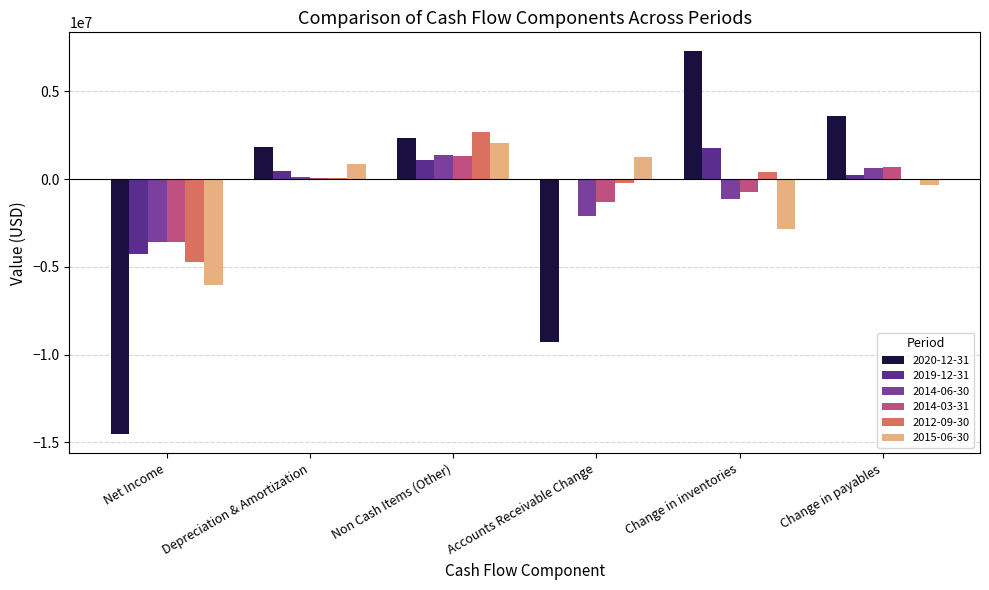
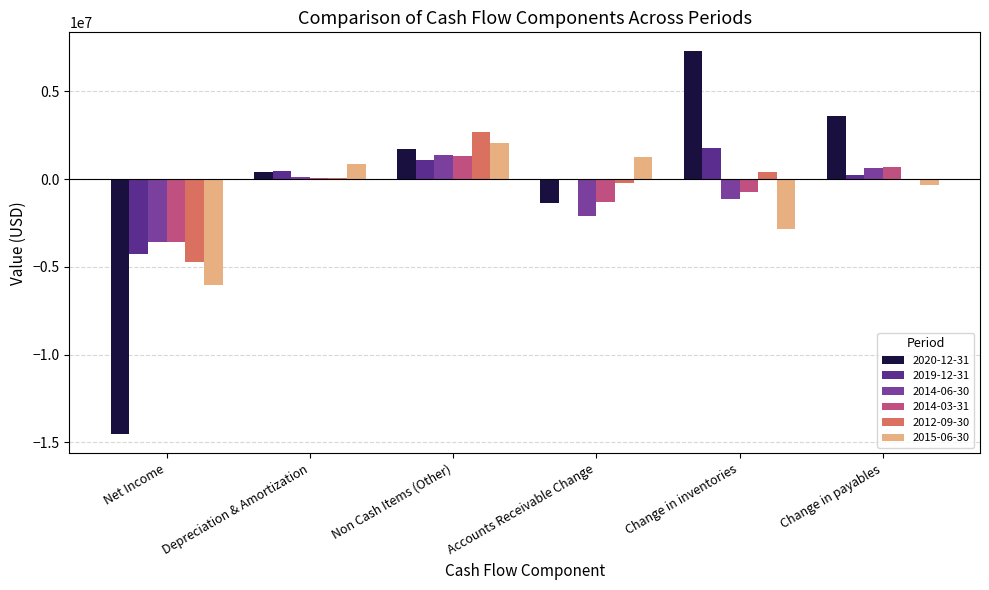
  {
    "2020-12-31": {
      "Net Income": -14500000,
-     "Depreciation & Amortization": 1800000,
-     "Non Cash Items (Other)": 2300000,
-     "Accounts Receivable Change": -9300000,
+     "Depreciation & Amortization": 400000,
+     "Non Cash Items (Other)": 1700000,
+     "Accounts Receivable Change": -1300000,
      "Change in inventories": 7300000,
      "Change in payables": 3600000
    },
    "2015-06-30": {
      "Net Income": -6000000,
      "Depreciation & Amortization": 900000,
      "Non Cash Items (Other)": 2100000,
      "Accounts Receivable Change": 1300000,
      "Change in inventories": -2800000,
      "Change in payables": -300000
    }
  }
